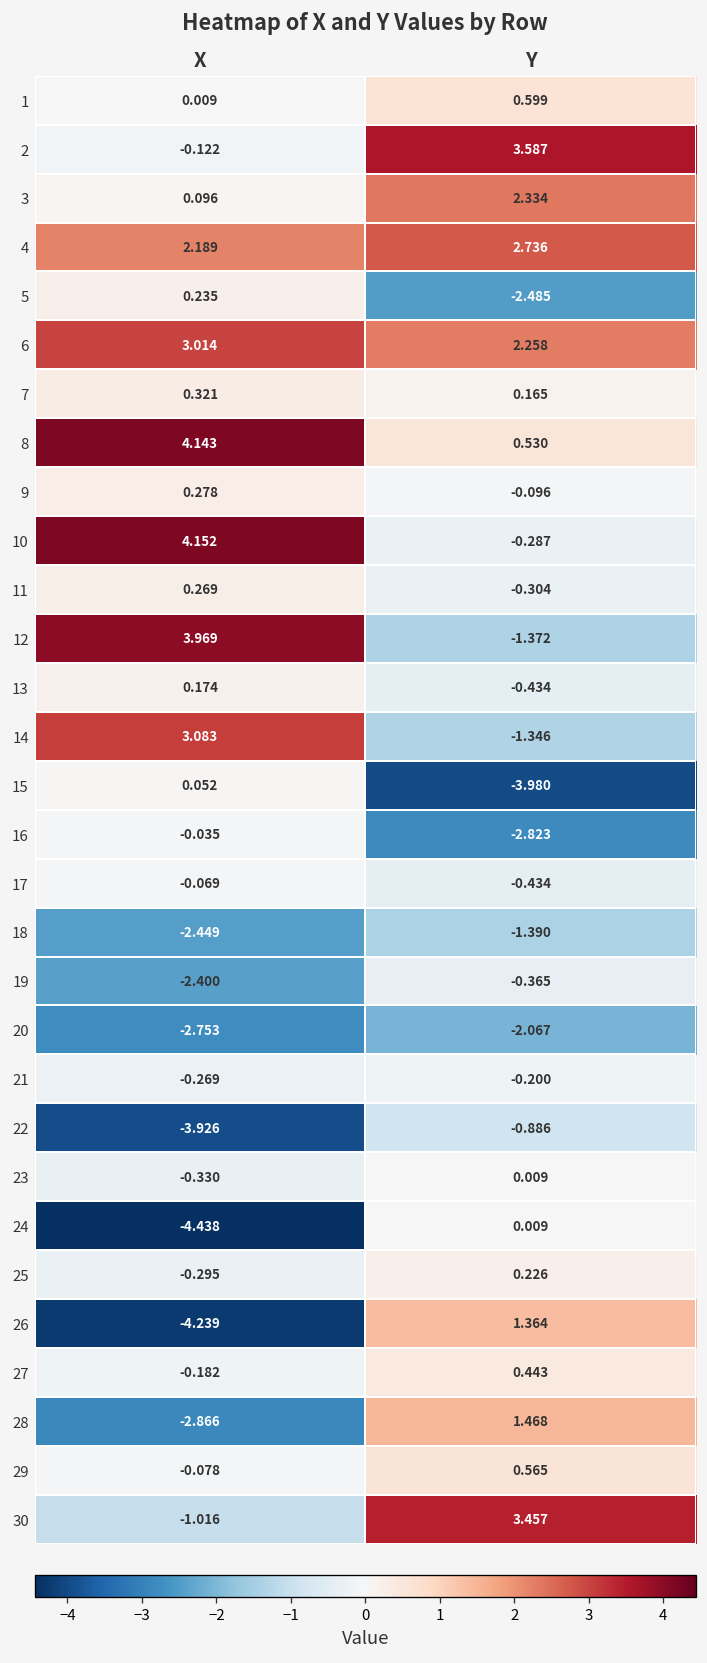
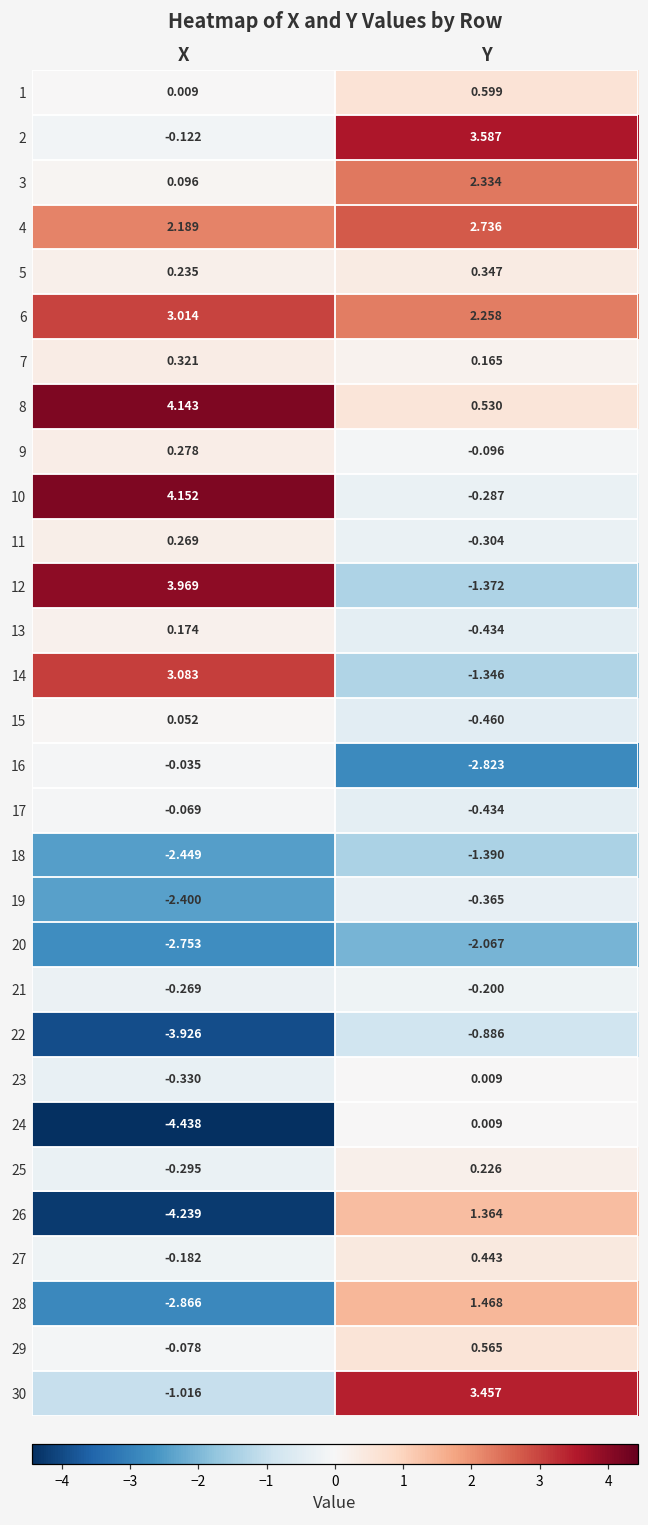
  {
    "1": {
      "X": 0.009,
      "Y": 0.599
    },
    "2": {
      "X": -0.122,
      "Y": 3.587
    },
    "3": {
      "X": 0.096,
      "Y": 2.334
    },
    "4": {
      "X": 2.189,
      "Y": 2.736
    },
    "5": {
      "X": 0.235,
-     "Y": -2.485
+     "Y": 0.347
    },
    "6": {
      "X": 3.014,
      "Y": 2.258
    },
    "7": {
      "X": 0.321,
      "Y": 0.165
    },
    "8": {
      "X": 4.143,
      "Y": 0.530
    },
    "9": {
      "X": 0.278,
      "Y": -0.096
    },
    "10": {
      "X": 4.152,
      "Y": -0.287
    },
    "11": {
      "X": 0.269,
      "Y": -0.304
    },
    "12": {
      "X": 3.969,
      "Y": -1.372
    },
    "13": {
      "X": 0.174,
      "Y": -0.434
    },
    "14": {
      "X": 3.083,
      "Y": -1.346
    },
    "15": {
      "X": 0.052,
-     "Y": -3.980
+     "Y": -0.460
    },
    "16": {
      "X": -0.035,
      "Y": -2.823
    },
    "17": {
      "X": -0.069,
      "Y": -0.434
    },
    "18": {
      "X": -2.449,
      "Y": -1.390
    },
    "19": {
      "X": -2.400,
      "Y": -0.365
    },
    "20": {
      "X": -2.753,
      "Y": -2.067
    },
    "21": {
      "X": -0.269,
      "Y": -0.200
    },
    "22": {
      "X": -3.926,
      "Y": -0.886
    },
    "23": {
      "X": -0.330,
      "Y": 0.009
    },
    "24": {
      "X": -4.438,
      "Y": 0.009
    },
    "25": {
      "X": -0.295,
      "Y": 0.226
    },
    "26": {
      "X": -4.239,
      "Y": 1.364
    },
    "27": {
      "X": -0.182,
      "Y": 0.443
    },
    "28": {
      "X": -2.866,
      "Y": 1.468
    },
    "29": {
      "X": -0.078,
      "Y": 0.565
    },
    "30": {
      "X": -1.016,
      "Y": 3.457
    }
  }
